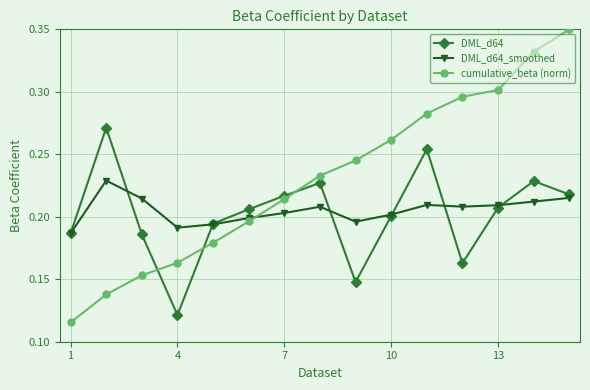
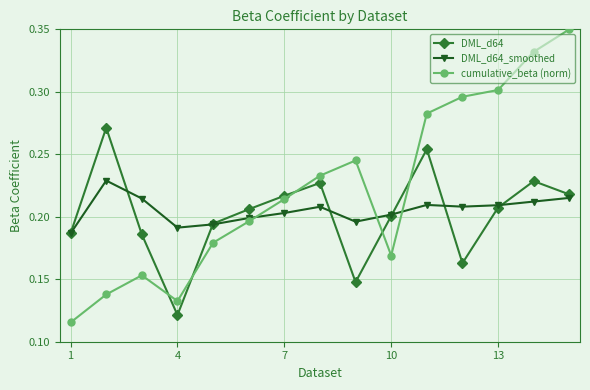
  {
    "cumulative_beta (norm)": {
      "1": 0.115,
-     "4": 0.163,
+     "4": 0.133,
      "7": 0.214,
-     "10": 0.262,
+     "10": 0.169,
      "13": 0.301
    }
  }
